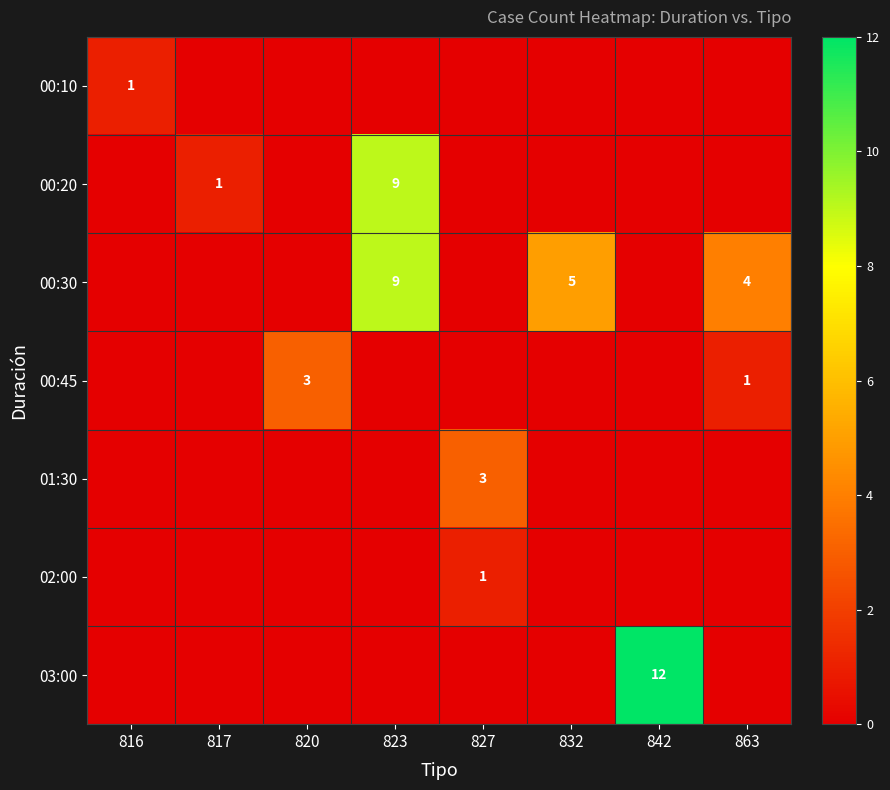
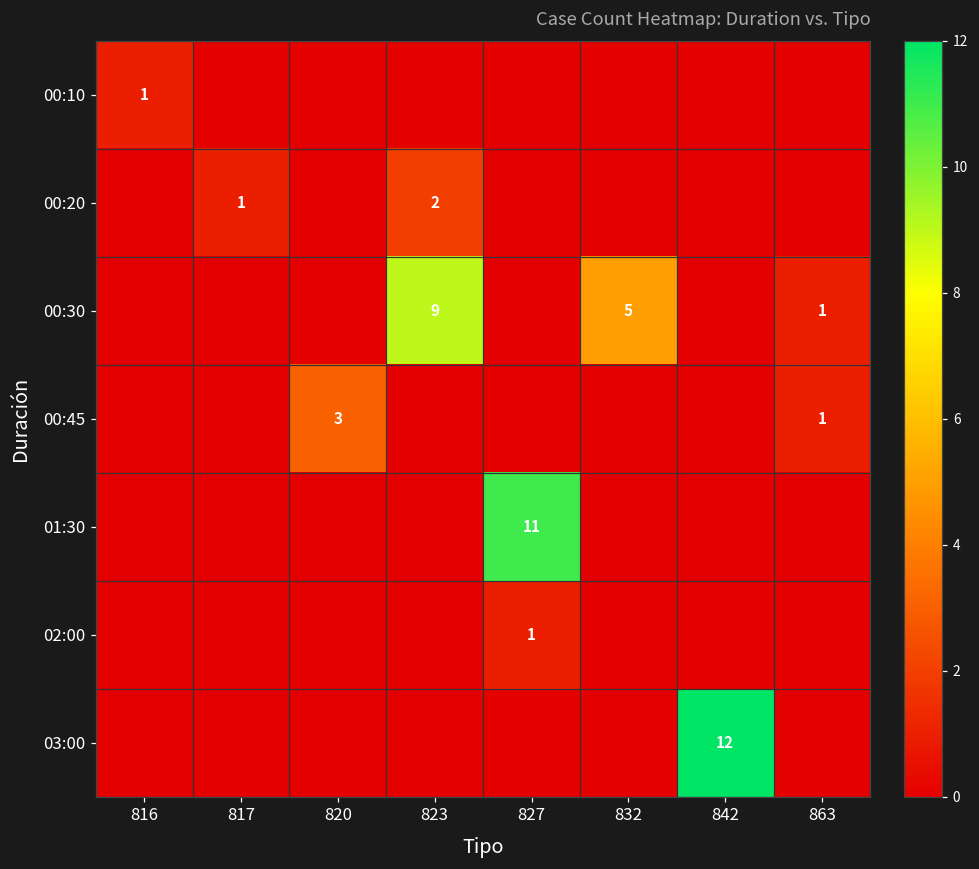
  {
    "00:10": {
      "816": 1
    },
    "00:20": {
      "817": 1,
-     "823": 9
+     "823": 2
    },
    "00:30": {
      "823": 9,
      "832": 5,
-     "863": 4
+     "863": 1
    },
    "00:45": {
      "820": 3,
      "863": 1
    },
    "01:30": {
-     "827": 3
+     "827": 11
    },
    "02:00": {
      "827": 1
    },
    "03:00": {
      "842": 12
    }
  }
